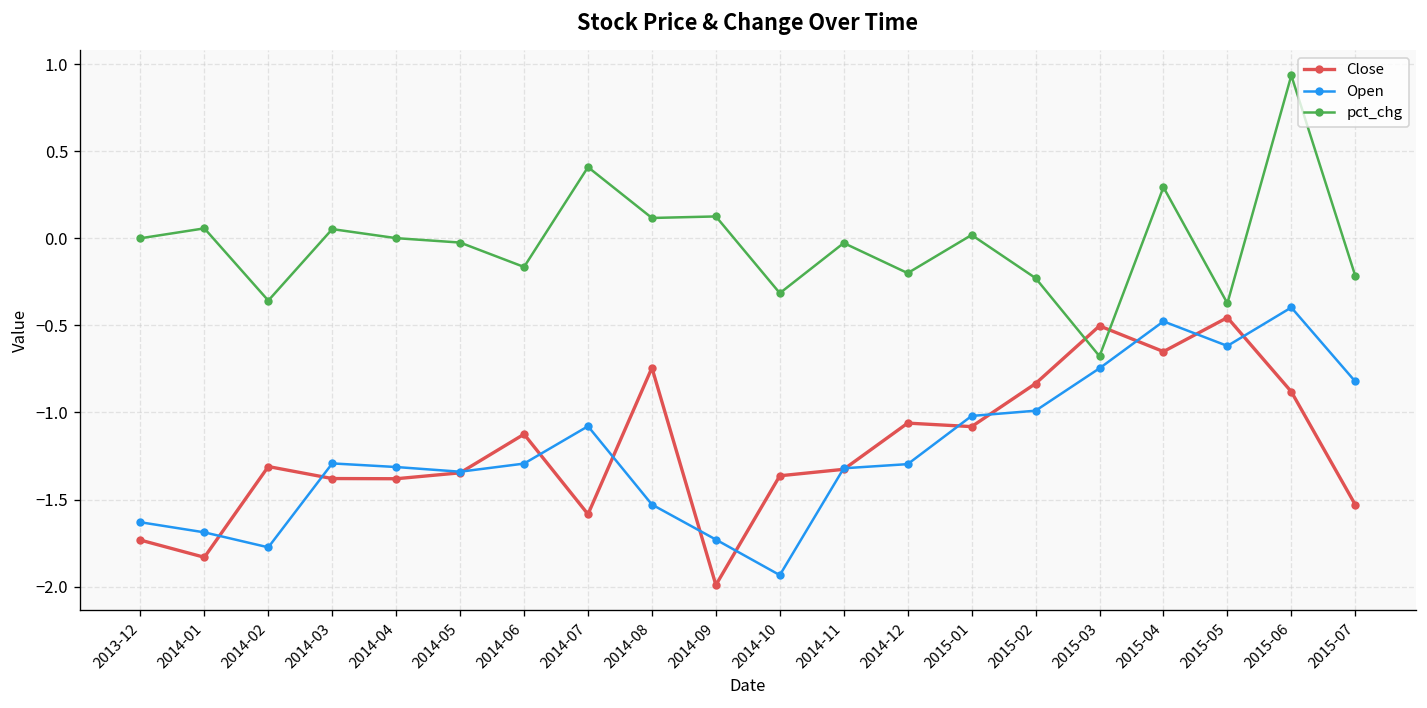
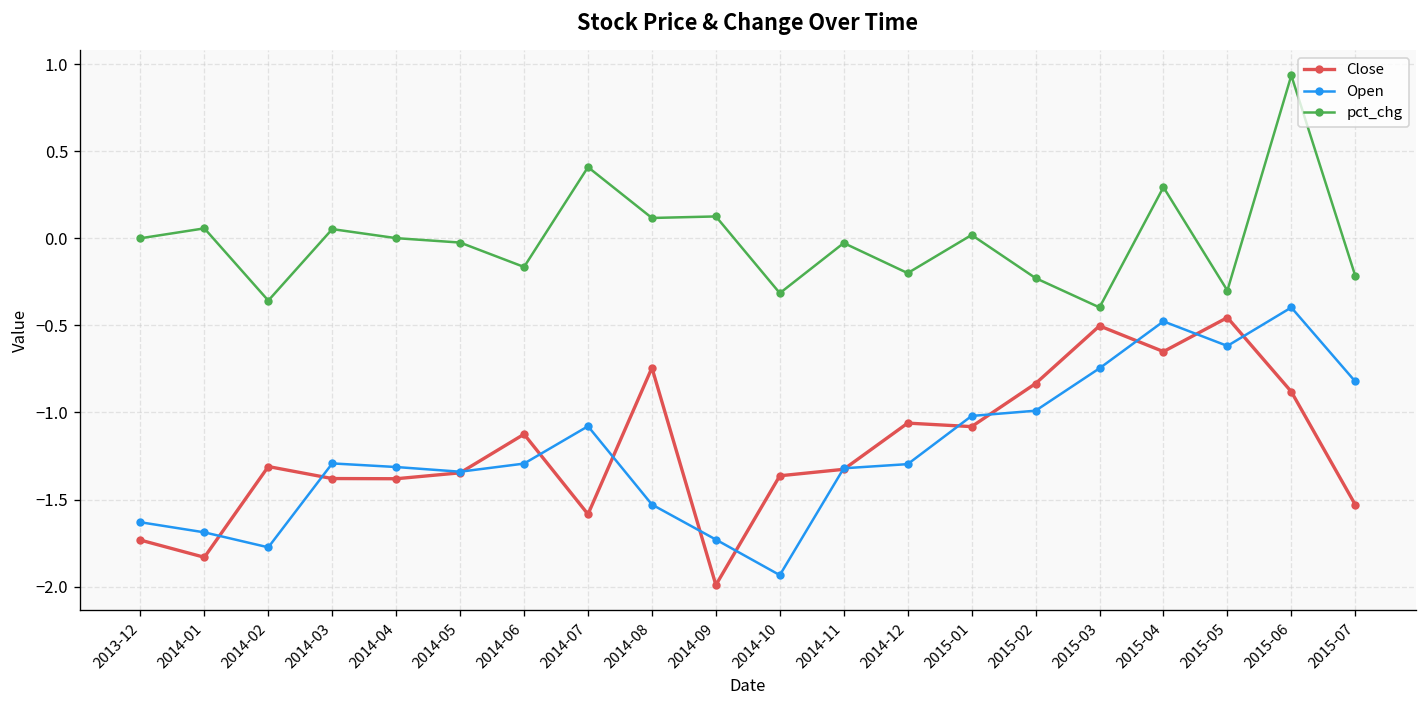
  {
    "Close": {
      "2013-12": -1.73,
      "2014-01": -1.83,
      "2014-02": -1.31,
      "2014-03": -1.38,
      "2014-04": -1.38,
      "2014-06": -1.12,
      "2014-07": -1.58,
      "2014-08": -0.74,
      "2014-09": -1.99,
      "2014-10": -1.36,
      "2014-12": -1.06,
      "2015-01": -1.08,
      "2015-02": -0.83,
      "2015-03": -0.50,
      "2015-04": -0.65,
      "2015-05": -0.46,
      "2015-06": -0.88,
      "2015-07": -1.53
    },
    "Open": {
      "2013-12": -1.63,
      "2014-01": -1.69,
      "2014-02": -1.77,
      "2014-03": -1.29,
      "2014-04": -1.31,
      "2014-06": -1.29,
      "2014-07": -1.08,
      "2014-08": -1.53,
      "2014-09": -1.73,
      "2014-10": -1.93,
      "2014-12": -1.30,
      "2015-01": -1.02,
      "2015-02": -0.99,
      "2015-03": -0.75,
      "2015-04": -0.48,
      "2015-05": -0.62,
      "2015-06": -0.40,
      "2015-07": -0.82
    },
    "pct_chg": {
      "2013-12": 0.00,
      "2014-01": 0.06,
      "2014-02": -0.36,
      "2014-03": 0.05,
      "2014-04": 0.00,
      "2014-05": -0.02,
      "2014-06": -0.16,
      "2014-07": 0.41,
      "2014-08": 0.12,
      "2014-09": 0.13,
      "2014-10": -0.32,
      "2014-11": -0.03,
      "2014-12": -0.20,
      "2015-01": 0.02,
      "2015-02": -0.23,
-     "2015-03": -0.68,
+     "2015-03": -0.40,
      "2015-04": 0.29,
-     "2015-05": -0.37,
+     "2015-05": -0.30,
      "2015-06": 0.93,
      "2015-07": -0.22
    }
  }
